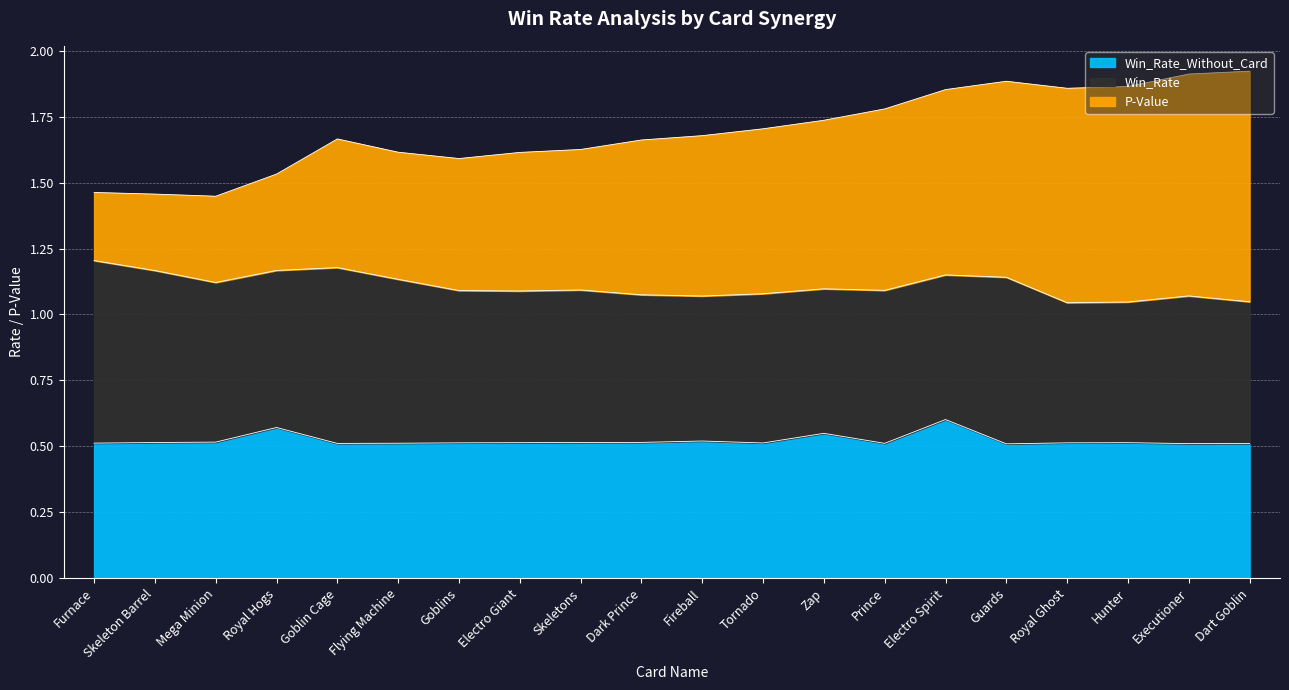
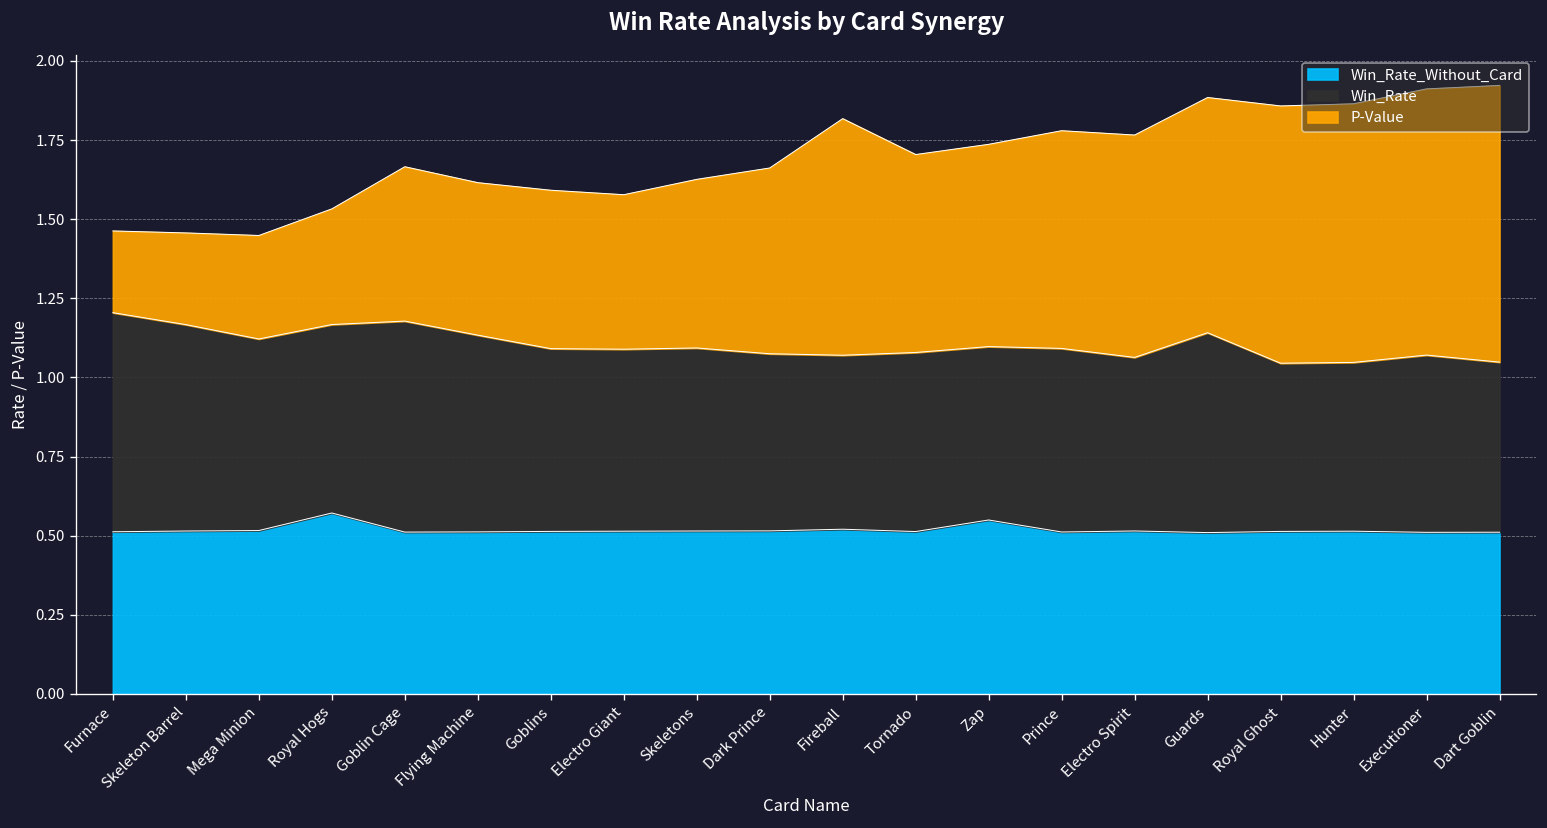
  {
    "Win_Rate_Without_Card": {
      "Furnace": 0.51,
      "Skeleton Barrel": 0.51,
      "Mega Minion": 0.52,
      "Royal Hogs": 0.57,
      "Goblin Cage": 0.51,
      "Flying Machine": 0.51,
      "Goblins": 0.51,
      "Electro Giant": 0.51,
      "Skeletons": 0.51,
      "Dark Prince": 0.52,
      "Fireball": 0.52,
      "Tornado": 0.51,
      "Zap": 0.55,
      "Prince": 0.51,
-     "Electro Spirit": 0.60,
+     "Electro Spirit": 0.51,
      "Guards": 0.51,
      "Royal Ghost": 0.51,
      "Hunter": 0.51,
      "Executioner": 0.51,
      "Dart Goblin": 0.51
    },
    "Win_Rate": {
      "Furnace": 0.69,
      "Skeleton Barrel": 0.65,
      "Mega Minion": 0.61,
      "Royal Hogs": 0.60,
      "Goblin Cage": 0.67,
      "Flying Machine": 0.62,
      "Goblins": 0.58,
      "Electro Giant": 0.58,
      "Skeletons": 0.58,
      "Dark Prince": 0.56,
      "Fireball": 0.55,
      "Tornado": 0.57,
      "Zap": 0.55,
      "Prince": 0.58,
      "Electro Spirit": 0.55,
      "Guards": 0.63,
      "Royal Ghost": 0.53,
      "Hunter": 0.53,
      "Executioner": 0.56,
      "Dart Goblin": 0.54
    },
    "P-Value": {
      "Furnace": 0.26,
      "Skeleton Barrel": 0.29,
      "Mega Minion": 0.33,
      "Royal Hogs": 0.37,
      "Goblin Cage": 0.49,
      "Flying Machine": 0.48,
      "Goblins": 0.50,
-     "Electro Giant": 0.53,
+     "Electro Giant": 0.49,
      "Skeletons": 0.53,
      "Dark Prince": 0.59,
-     "Fireball": 0.61,
+     "Fireball": 0.75,
      "Tornado": 0.63,
      "Zap": 0.64,
      "Prince": 0.69,
      "Electro Spirit": 0.70,
      "Guards": 0.74,
      "Royal Ghost": 0.81
    }
  }
